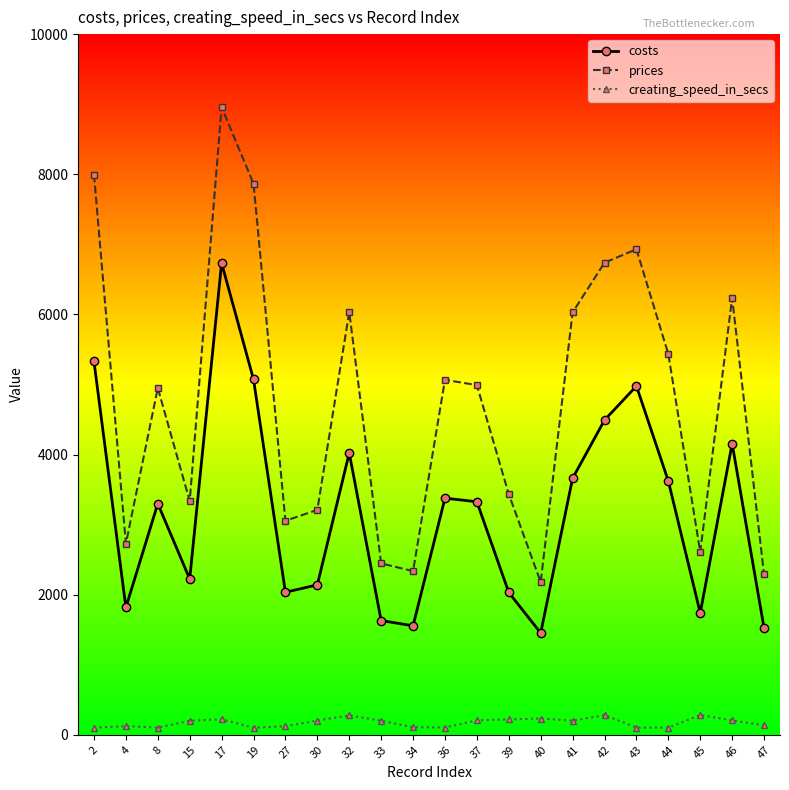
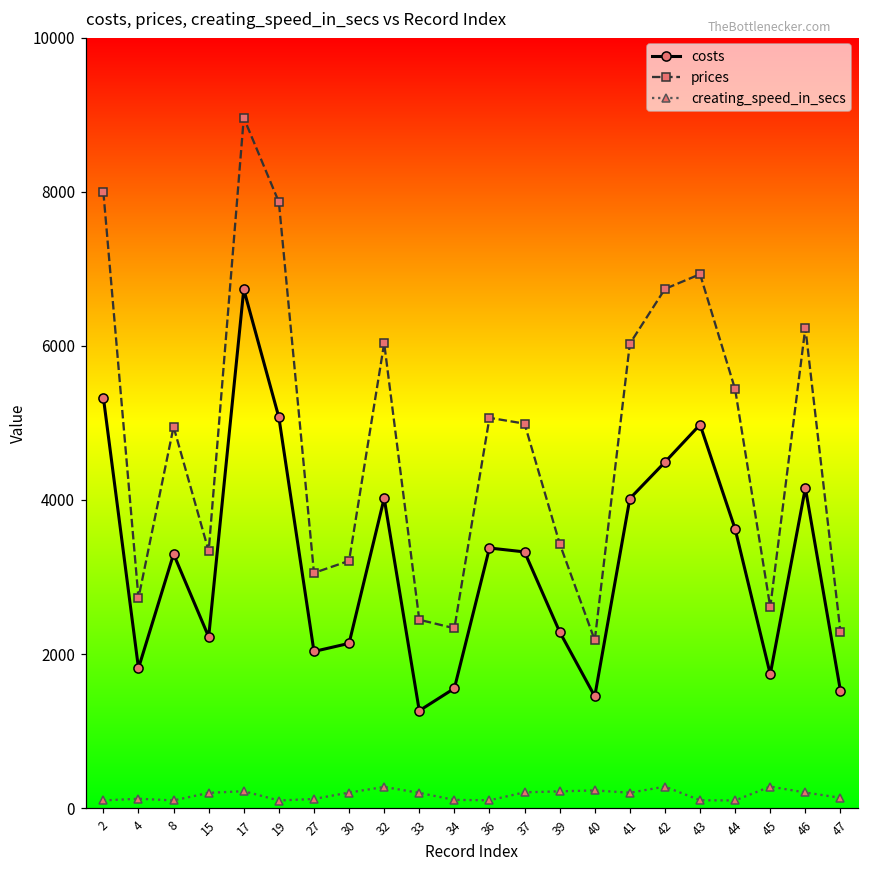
  {
    "costs": {
      "2": 5300,
      "4": 1800,
      "8": 3300,
      "15": 2200,
      "17": 6700,
      "19": 5100,
      "27": 2000,
      "30": 2100,
      "32": 4000,
-     "33": 1600,
+     "33": 1300,
      "34": 1600,
      "36": 3400,
      "37": 3300,
-     "39": 2000,
+     "39": 2300,
      "40": 1500,
-     "41": 3700,
+     "41": 4000,
      "42": 4500,
      "43": 5000,
      "44": 3600,
      "45": 1700,
      "46": 4200,
      "47": 1500
    }
  }
